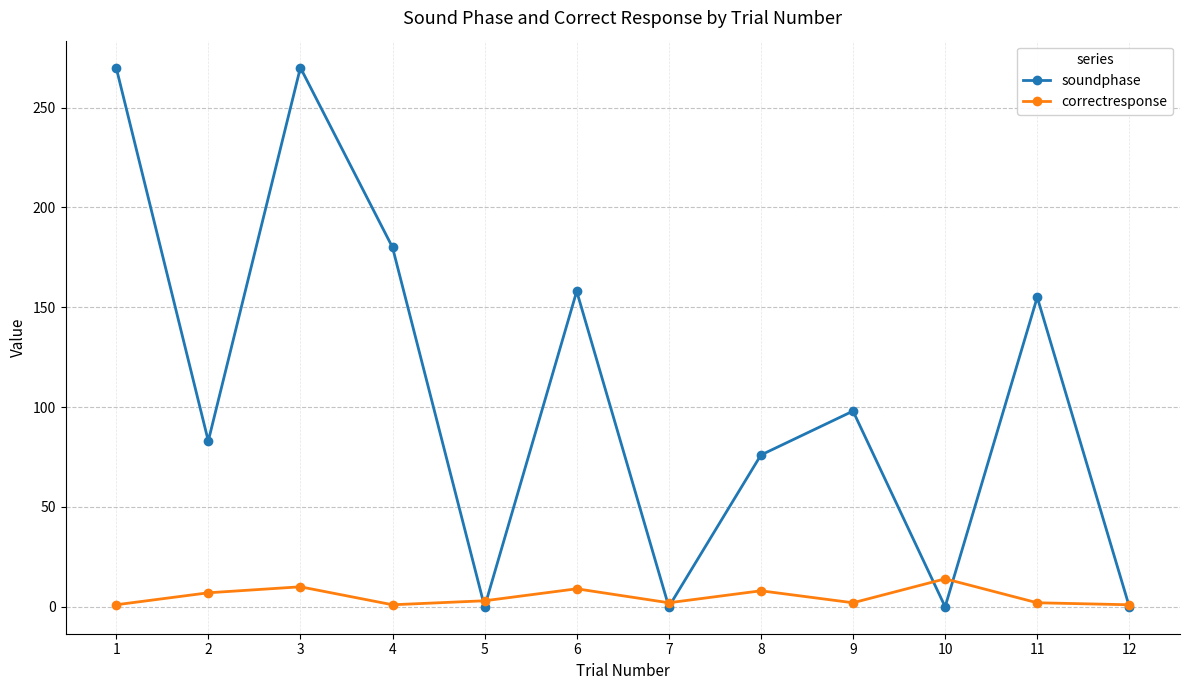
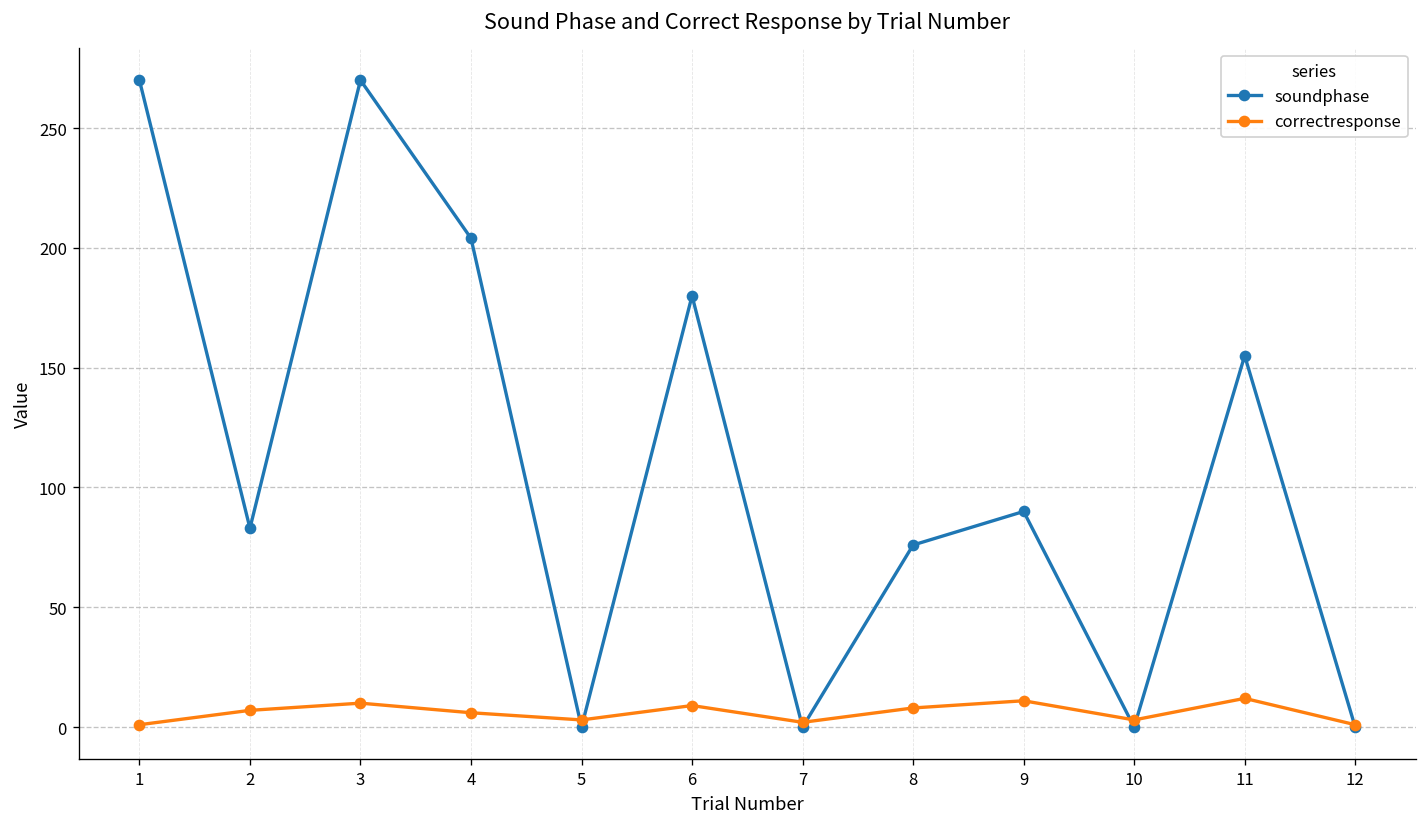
  {
    "soundphase": {
      "1": 270,
      "2": 83,
      "3": 270,
-     "4": 180,
+     "4": 204,
      "5": 0,
-     "6": 158,
+     "6": 180,
      "7": 0,
      "8": 76,
-     "9": 98,
+     "9": 90,
      "10": 0,
      "11": 155
    },
    "correctresponse": {
      "1": 1,
      "2": 7,
      "3": 10,
-     "4": 1,
+     "4": 6,
      "5": 3,
      "6": 9,
      "7": 2,
      "8": 8,
-     "9": 2,
-     "10": 14,
-     "11": 2
+     "9": 11,
+     "10": 3,
+     "11": 12
    }
  }
